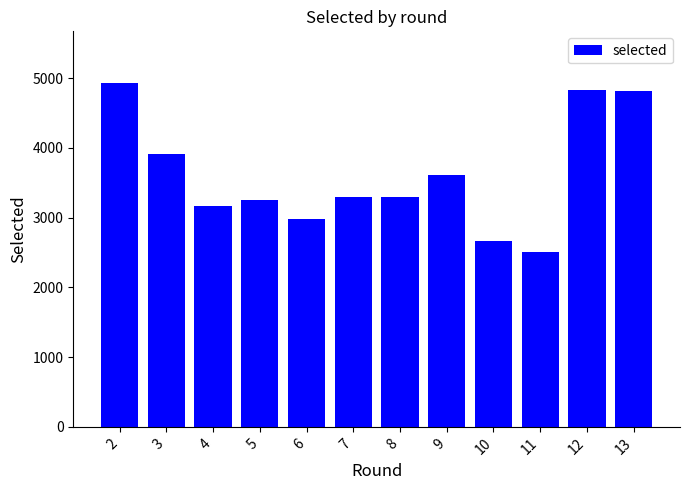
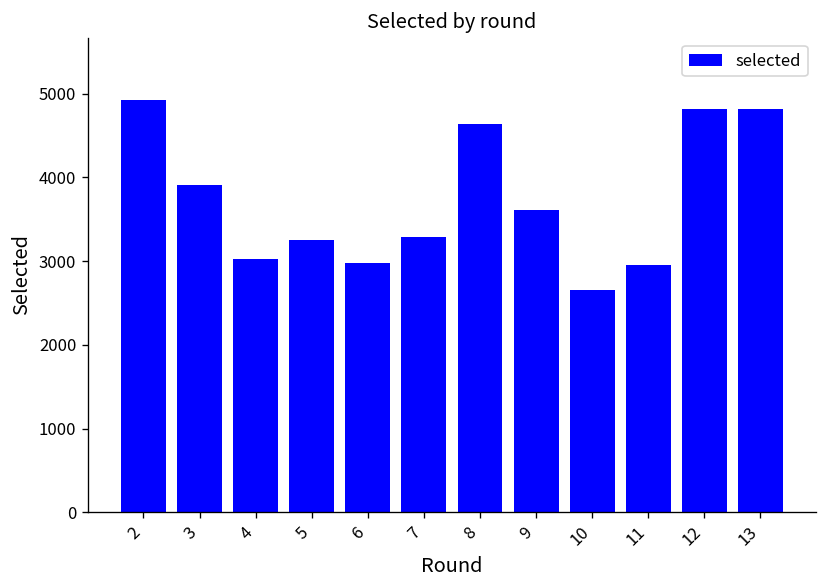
  {
    "2": 4900,
    "3": 3900,
-   "4": 3200,
+   "4": 3000,
    "5": 3300,
    "6": 3000,
    "7": 3300,
-   "8": 3300,
+   "8": 4600,
    "9": 3600,
    "10": 2700,
-   "11": 2500,
+   "11": 3000,
    "12": 4800,
    "13": 4800
  }
